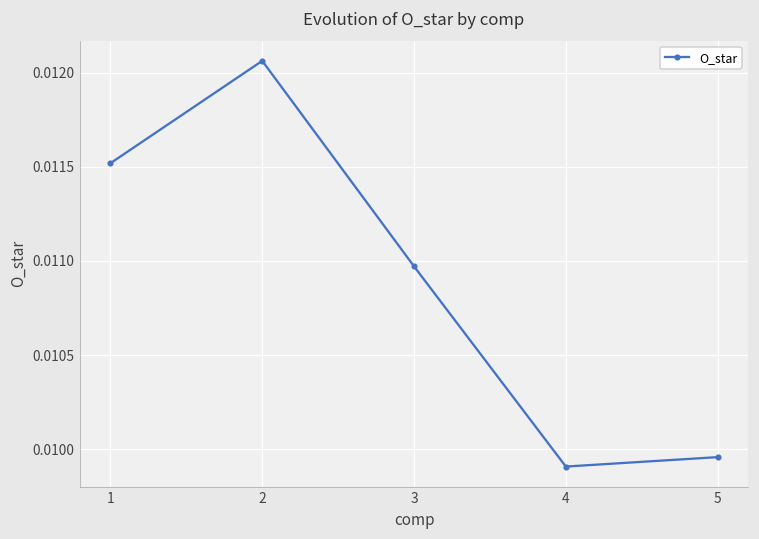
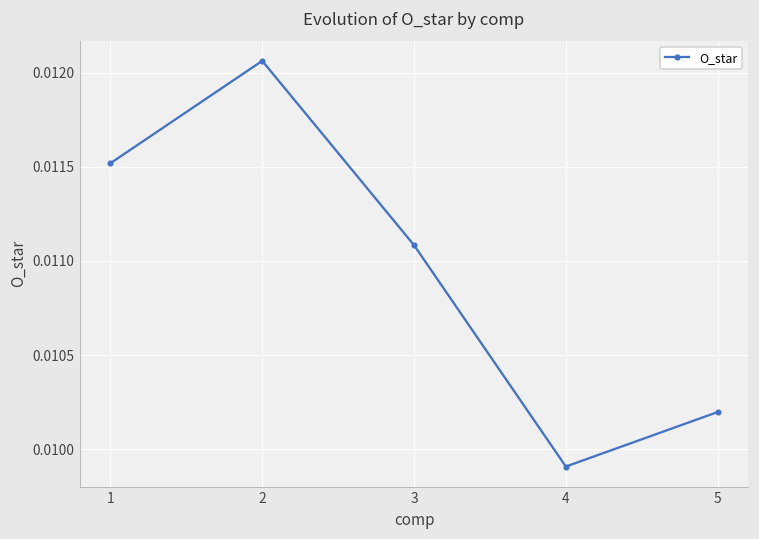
  {
    "1": 0.01152,
    "2": 0.01206,
-   "3": 0.01097,
+   "3": 0.01108,
    "4": 0.00991,
-   "5": 0.00996
+   "5": 0.01020
  }
